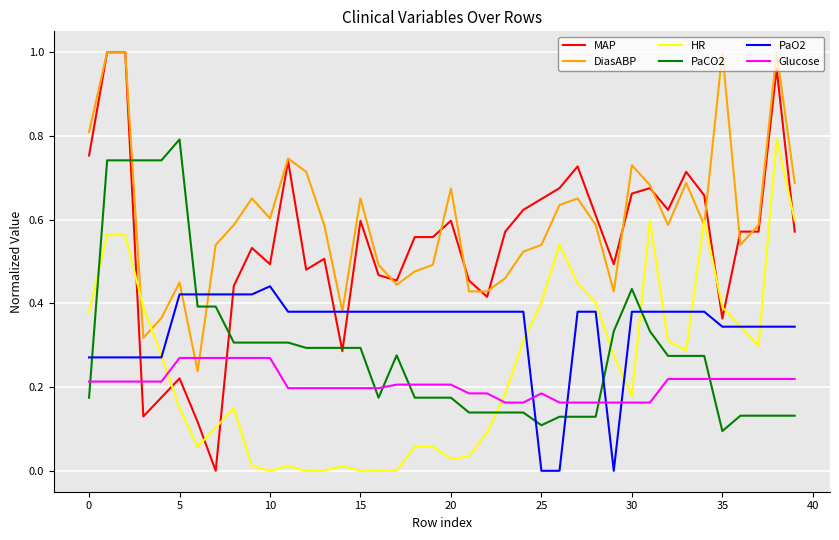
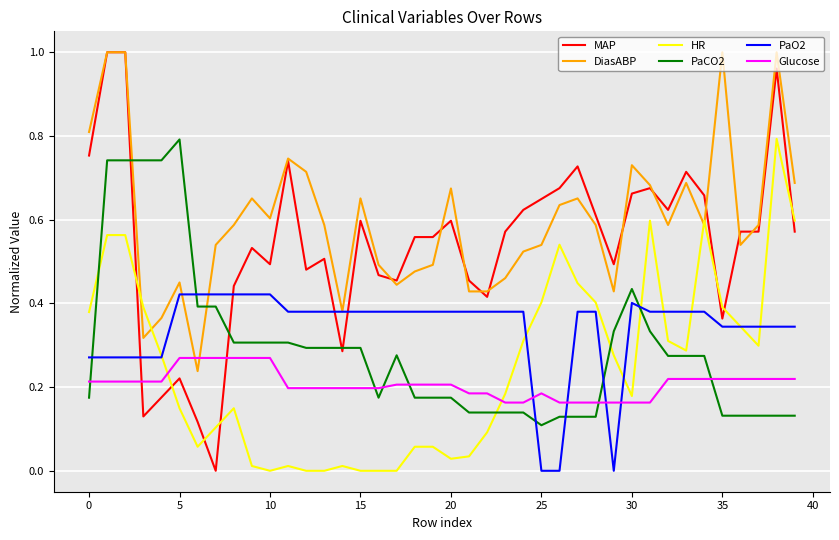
  {
    "MAP": {
      "0": 0.75,
      "5": 0.22,
      "10": 0.49,
      "15": 0.60,
      "20": 0.60,
      "25": 0.65,
      "30": 0.66,
      "35": 0.36
    },
    "DiasABP": {
      "0": 0.81,
      "5": 0.45,
      "10": 0.60,
      "15": 0.65,
      "20": 0.67,
      "25": 0.54,
      "30": 0.73
    },
    "HR": {
      "0": 0.38,
      "5": 0.15,
      "10": 0.00,
      "15": 0.00,
      "20": 0.03,
      "25": 0.40,
      "30": 0.18,
      "35": 0.39
    },
    "PaCO2": {
      "0": 0.17,
      "5": 0.79,
      "10": 0.31,
      "15": 0.29,
      "20": 0.17,
      "25": 0.11,
      "30": 0.43,
-     "35": 0.09
+     "35": 0.13
    },
    "PaO2": {
      "0": 0.27,
      "5": 0.42,
-     "10": 0.44,
+     "10": 0.42,
      "15": 0.38,
      "20": 0.38,
      "25": 0.00,
-     "30": 0.38,
+     "30": 0.40,
      "35": 0.34
    },
    "Glucose": {
      "0": 0.21,
      "5": 0.27,
      "10": 0.27,
      "15": 0.20,
      "20": 0.21,
      "25": 0.18,
      "30": 0.16,
      "35": 0.22
    }
  }
